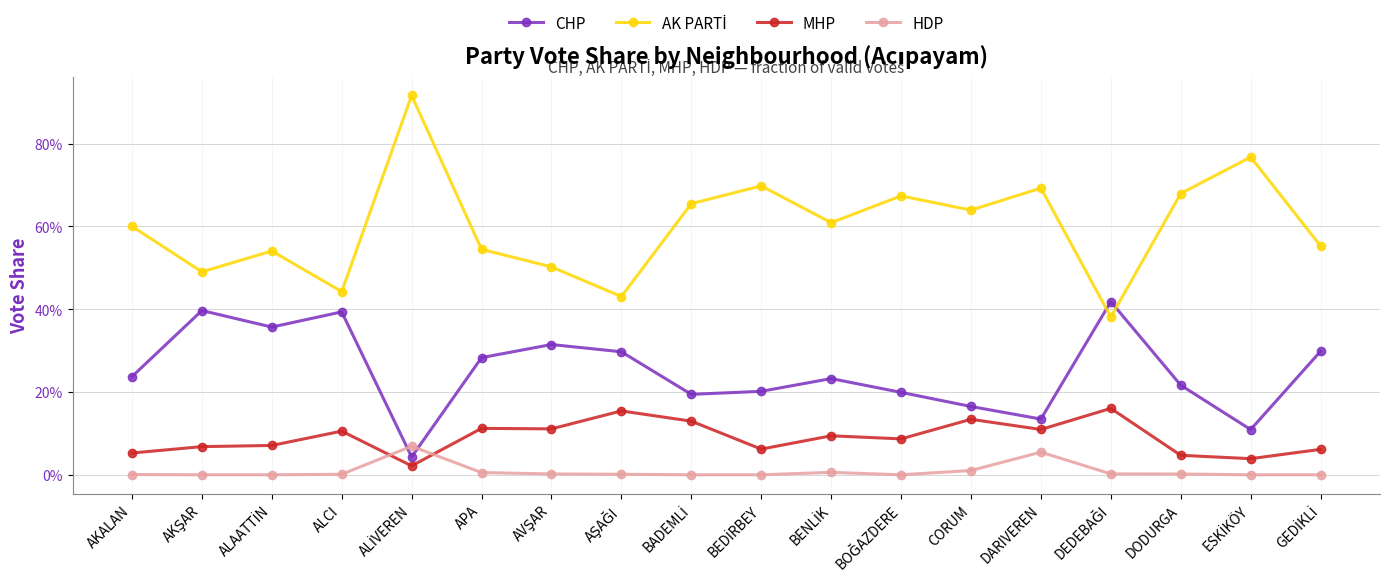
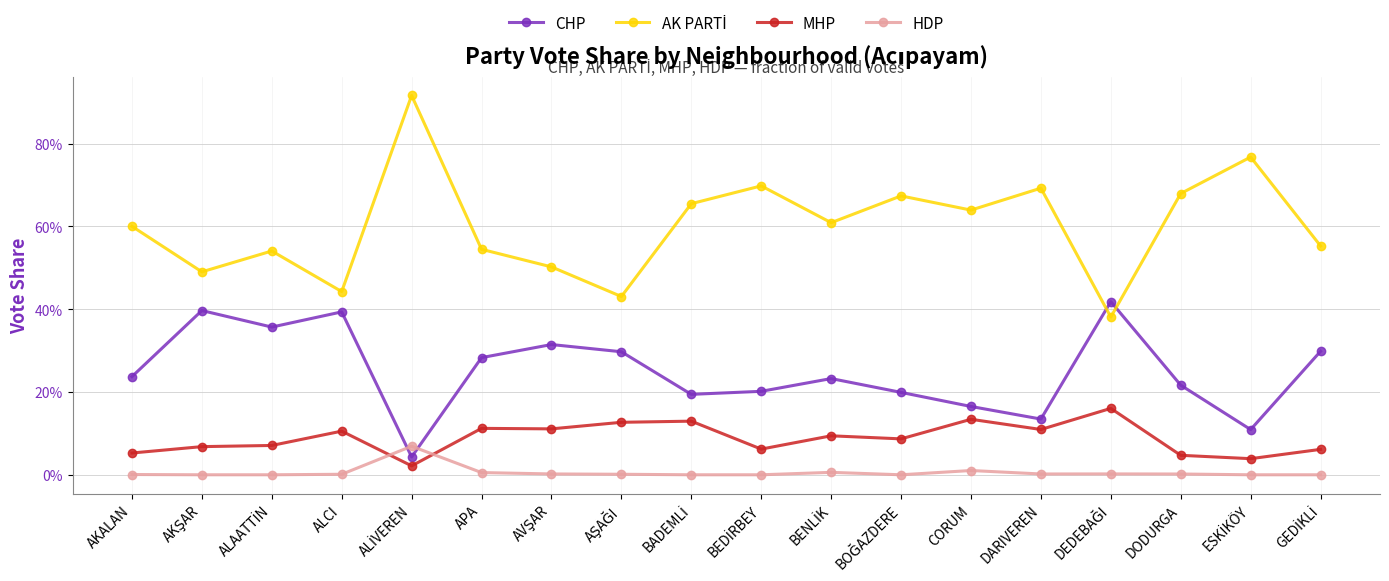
  {
    "CHP": {
      "AKALAN": "24%",
      "AKŞAR": "40%",
      "ALAATTİN": "36%",
      "ALCI": "39%",
      "ALİVEREN": "4%",
      "APA": "28%",
      "AVŞAR": "31%",
      "AŞAĞI": "30%",
      "BADEMLİ": "19%",
      "BEDİRBEY": "20%",
      "BENLİK": "23%",
      "BOĞAZDERE": "20%",
      "CORUM": "16%",
      "DARIVEREN": "13%",
      "DEDEBAĞI": "42%",
      "DODURGA": "22%",
      "ESKİKÖY": "11%",
      "GEDİKLİ": "30%"
    },
    "AK PARTİ": {
      "AKALAN": "60%",
      "AKŞAR": "49%",
      "ALAATTİN": "54%",
      "ALCI": "44%",
      "ALİVEREN": "92%",
      "APA": "54%",
      "AVŞAR": "50%",
      "AŞAĞI": "43%",
      "BADEMLİ": "65%",
      "BEDİRBEY": "70%",
      "BENLİK": "61%",
      "BOĞAZDERE": "67%",
      "CORUM": "64%",
      "DARIVEREN": "69%",
      "DEDEBAĞI": "38%",
      "DODURGA": "68%",
      "ESKİKÖY": "77%",
      "GEDİKLİ": "55%"
    },
    "MHP": {
      "AKALAN": "5%",
      "AKŞAR": "7%",
      "ALAATTİN": "7%",
      "ALCI": "11%",
      "ALİVEREN": "2%",
      "APA": "11%",
      "AVŞAR": "11%",
-     "AŞAĞI": "15%",
+     "AŞAĞI": "13%",
      "BADEMLİ": "13%",
      "BEDİRBEY": "6%",
      "BENLİK": "9%",
      "BOĞAZDERE": "9%",
      "CORUM": "13%",
      "DARIVEREN": "11%",
      "DEDEBAĞI": "16%",
      "DODURGA": "5%",
      "ESKİKÖY": "4%",
      "GEDİKLİ": "6%"
    },
    "HDP": {
      "AKALAN": "0%",
      "AKŞAR": "0%",
      "ALAATTİN": "0%",
      "ALCI": "0%",
      "ALİVEREN": "7%",
      "APA": "1%",
      "AVŞAR": "0%",
      "AŞAĞI": "0%",
      "BADEMLİ": "0%",
      "BEDİRBEY": "0%",
      "BENLİK": "1%",
      "BOĞAZDERE": "0%",
      "CORUM": "1%",
-     "DARIVEREN": "5%",
+     "DARIVEREN": "0%",
      "DEDEBAĞI": "0%",
      "DODURGA": "0%",
      "ESKİKÖY": "0%",
      "GEDİKLİ": "0%"
    }
  }
